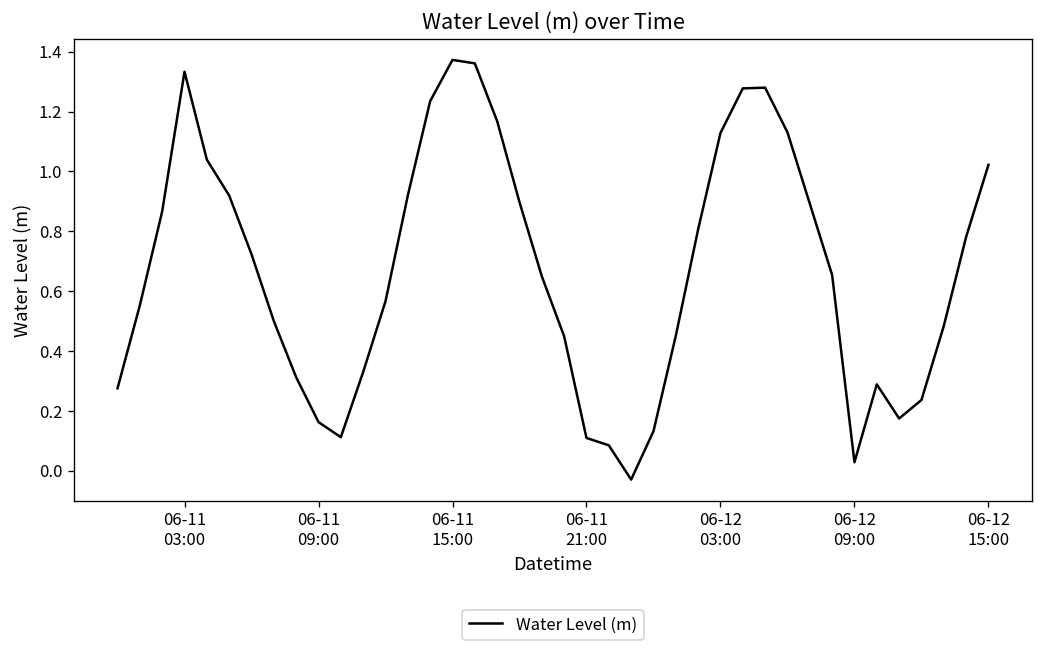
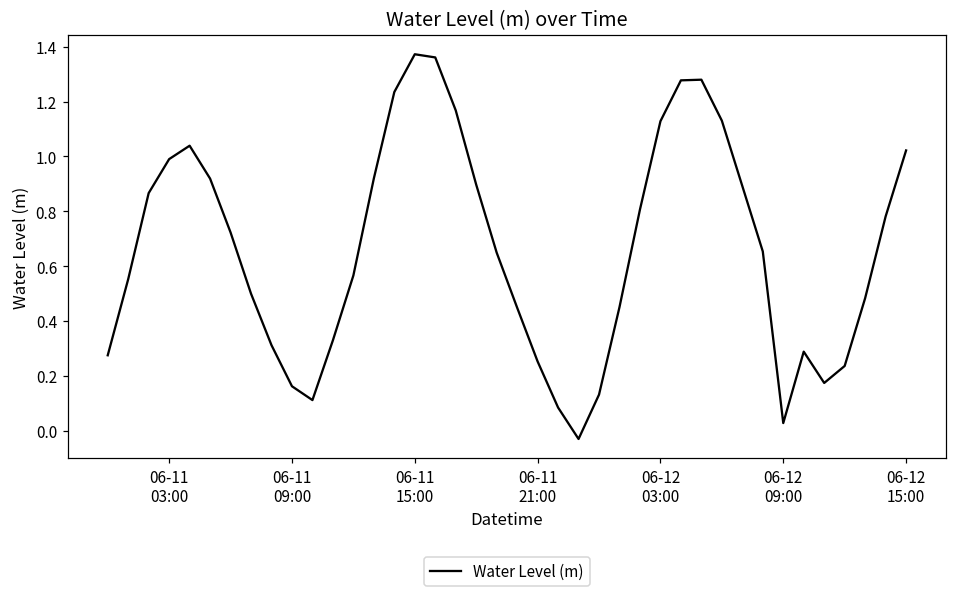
  {
-   "06-11 03:00": 1.33,
+   "06-11 03:00": 0.99,
    "06-11 09:00": 0.16,
    "06-11 15:00": 1.37,
-   "06-11 21:00": 0.11,
+   "06-11 21:00": 0.25,
    "06-12 03:00": 1.13,
    "06-12 09:00": 0.03,
    "06-12 15:00": 1.02
  }
